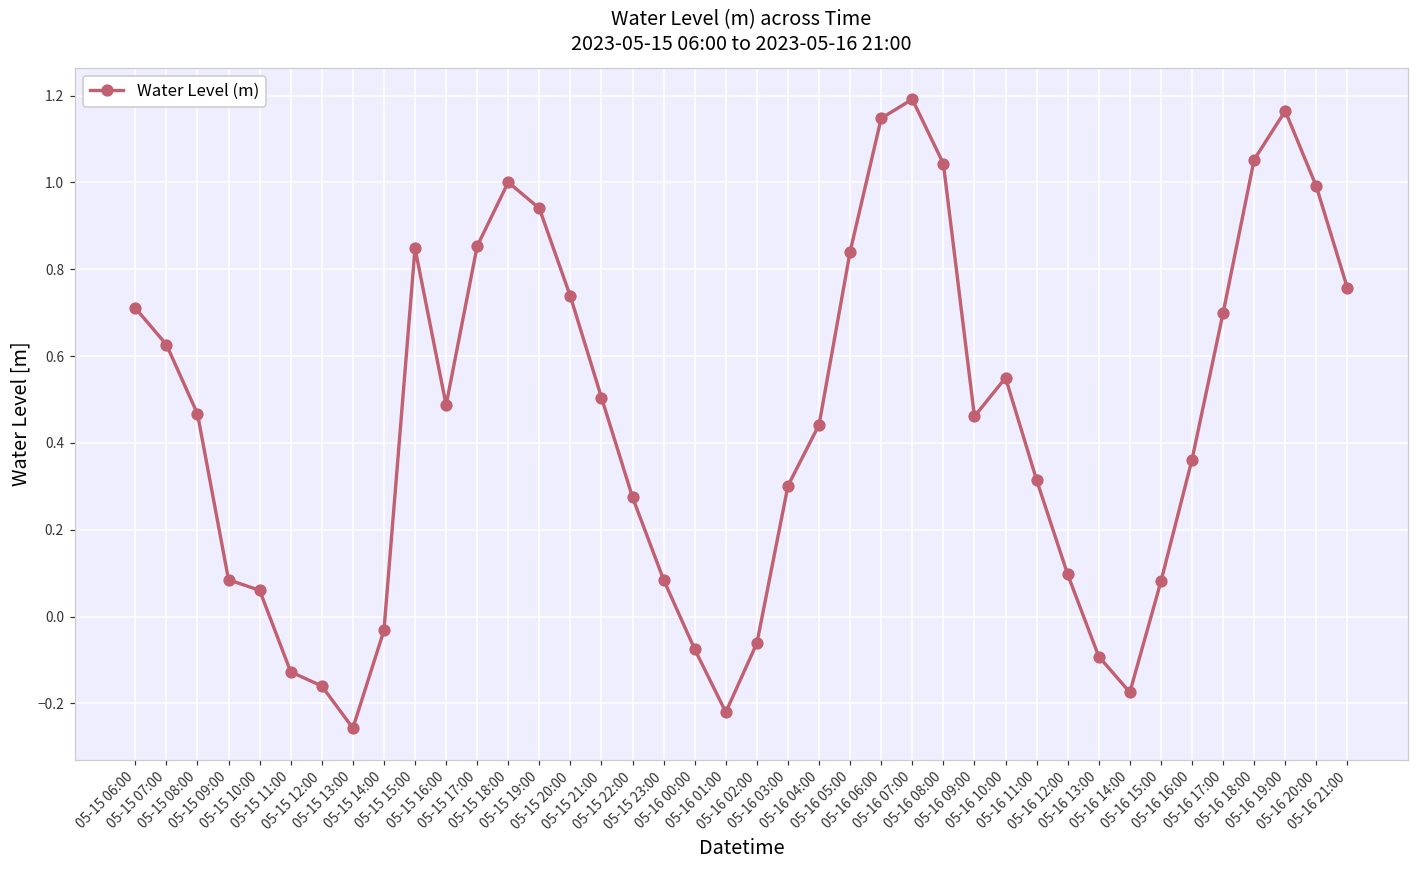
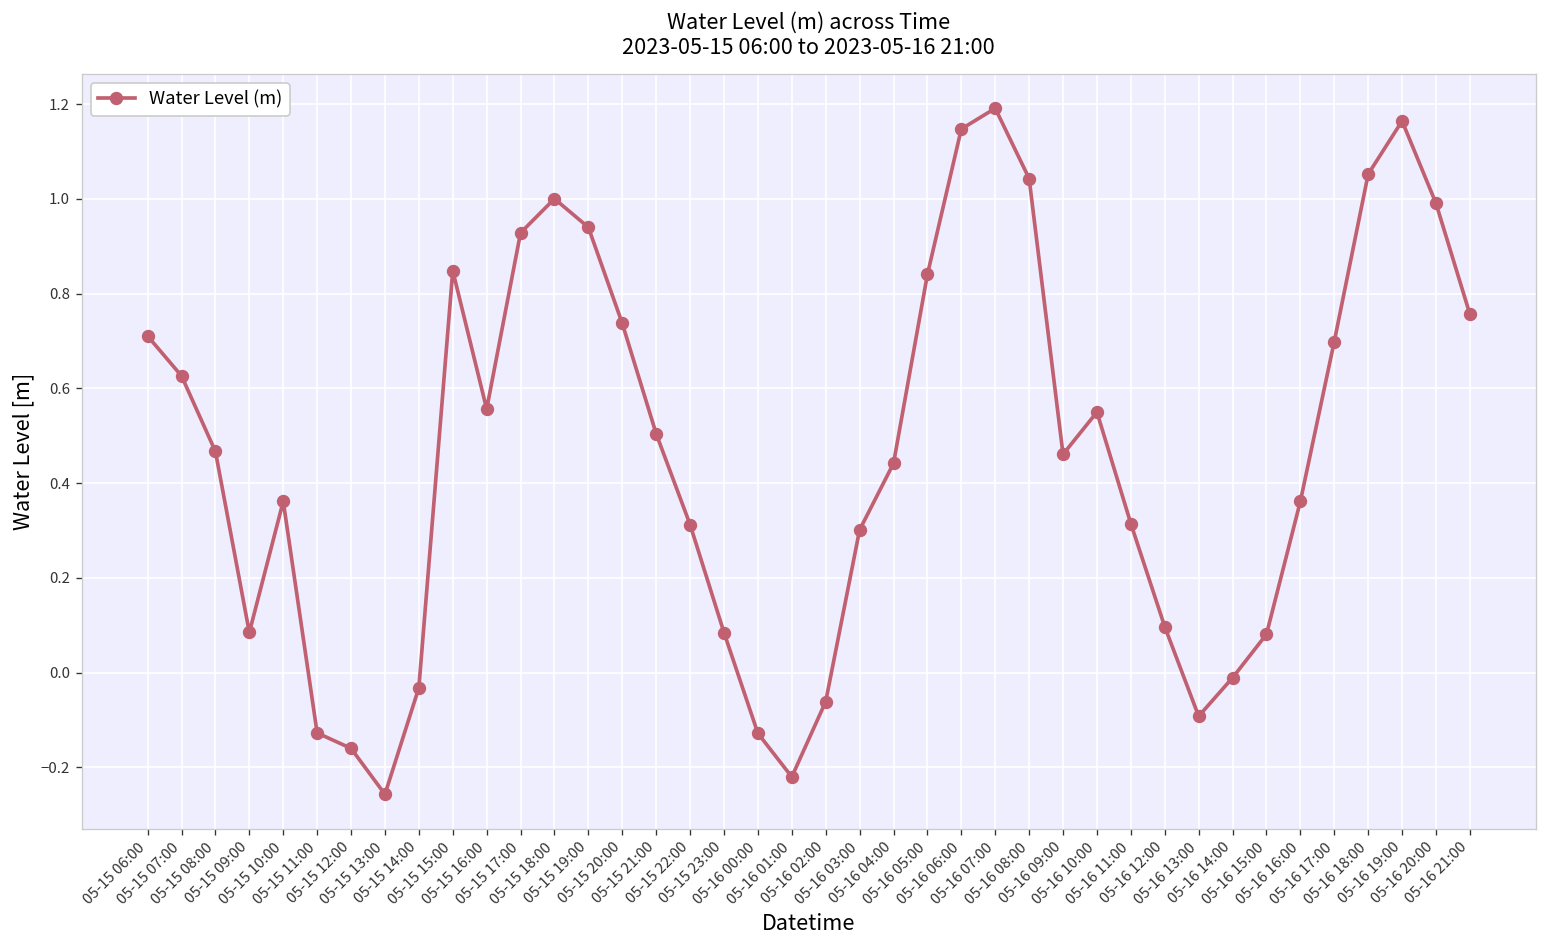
  {
    "05-15 06:00": 0.71,
    "05-15 07:00": 0.63,
    "05-15 08:00": 0.47,
    "05-15 09:00": 0.08,
-   "05-15 10:00": 0.06,
+   "05-15 10:00": 0.36,
    "05-15 11:00": -0.13,
    "05-15 12:00": -0.16,
    "05-15 13:00": -0.26,
    "05-15 14:00": -0.03,
    "05-15 15:00": 0.85,
-   "05-15 16:00": 0.49,
-   "05-15 17:00": 0.85,
+   "05-15 16:00": 0.56,
+   "05-15 17:00": 0.93,
    "05-15 18:00": 1.00,
    "05-15 19:00": 0.94,
    "05-15 20:00": 0.74,
    "05-15 21:00": 0.50,
-   "05-15 22:00": 0.27,
+   "05-15 22:00": 0.31,
    "05-15 23:00": 0.08,
-   "05-16 00:00": -0.08,
+   "05-16 00:00": -0.13,
    "05-16 01:00": -0.22,
    "05-16 02:00": -0.06,
    "05-16 03:00": 0.30,
    "05-16 04:00": 0.44,
    "05-16 05:00": 0.84,
    "05-16 06:00": 1.15,
    "05-16 07:00": 1.19,
    "05-16 08:00": 1.04,
    "05-16 09:00": 0.46,
    "05-16 10:00": 0.55,
    "05-16 11:00": 0.31,
    "05-16 12:00": 0.10,
    "05-16 13:00": -0.09,
-   "05-16 14:00": -0.17,
+   "05-16 14:00": -0.01,
    "05-16 15:00": 0.08,
    "05-16 16:00": 0.36,
    "05-16 17:00": 0.70,
    "05-16 18:00": 1.05,
    "05-16 19:00": 1.16,
    "05-16 20:00": 0.99,
    "05-16 21:00": 0.76
  }
